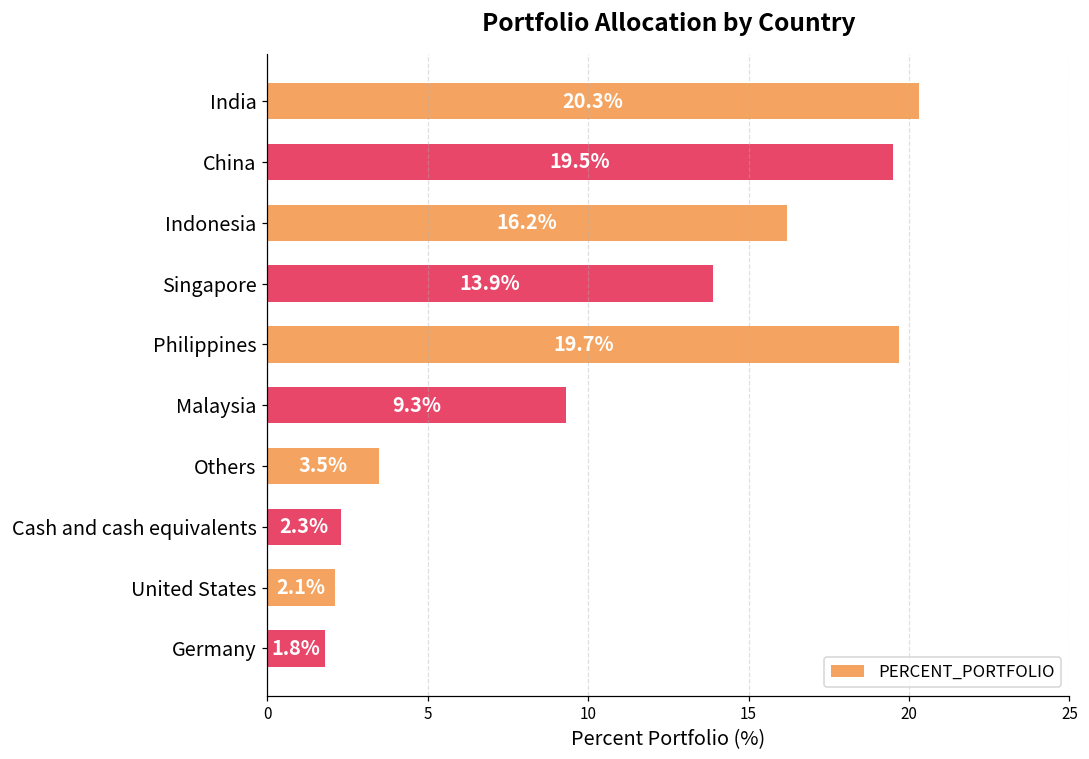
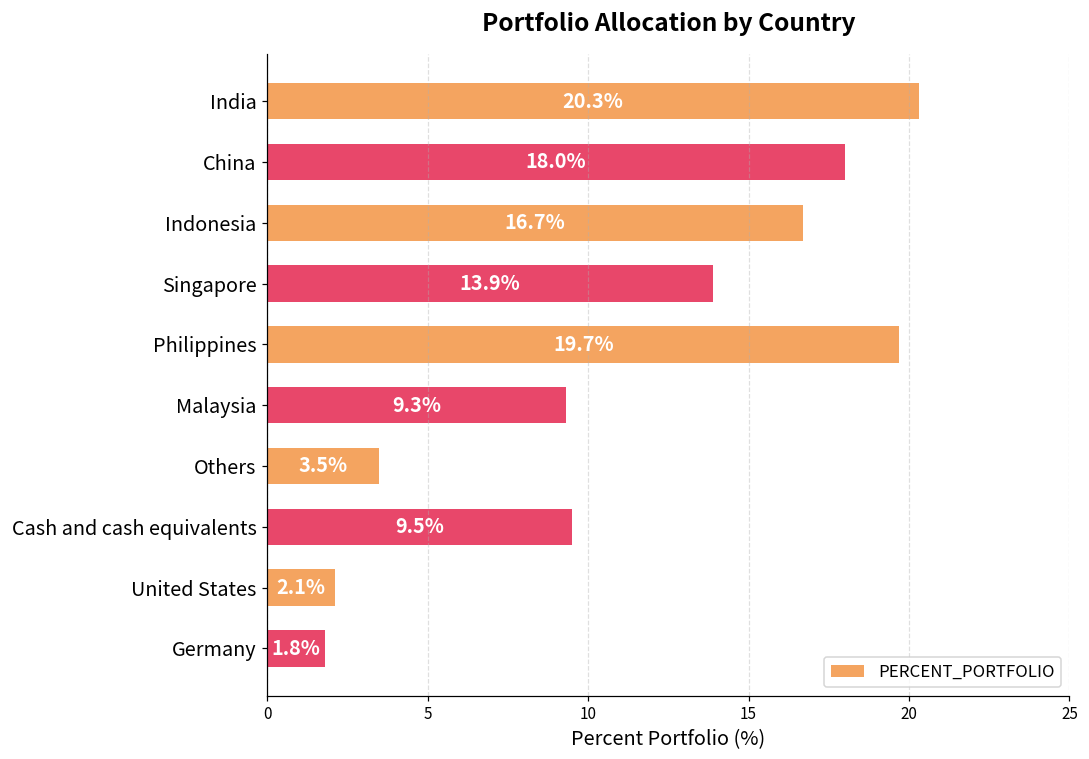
  {
    "India": "20.3%",
-   "China": "19.5%",
-   "Indonesia": "16.2%",
+   "China": "18.0%",
+   "Indonesia": "16.7%",
    "Singapore": "13.9%",
    "Philippines": "19.7%",
    "Malaysia": "9.3%",
    "Others": "3.5%",
-   "Cash and cash equivalents": "2.3%",
+   "Cash and cash equivalents": "9.5%",
    "United States": "2.1%",
    "Germany": "1.8%"
  }
